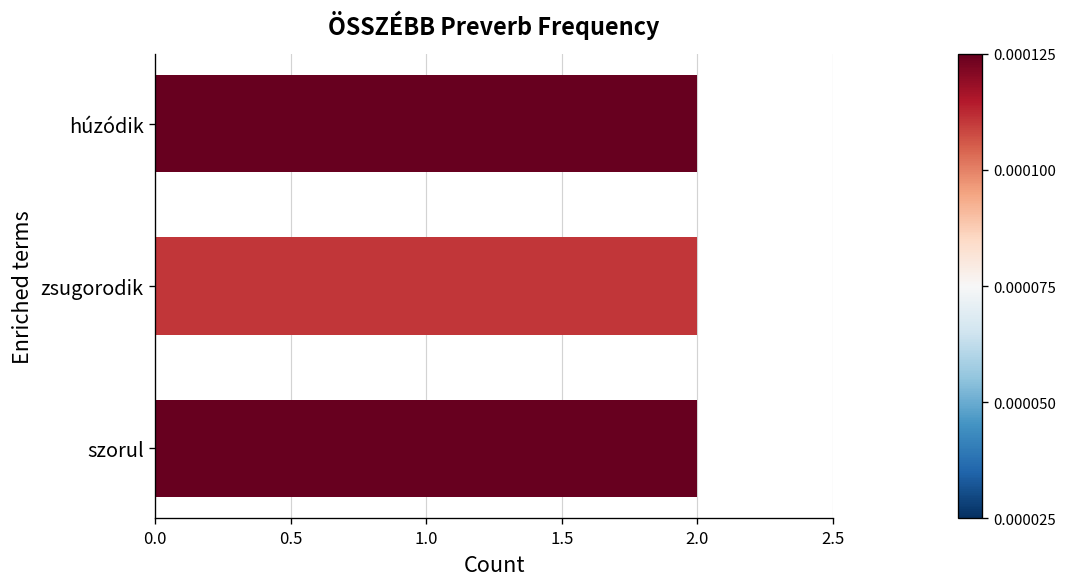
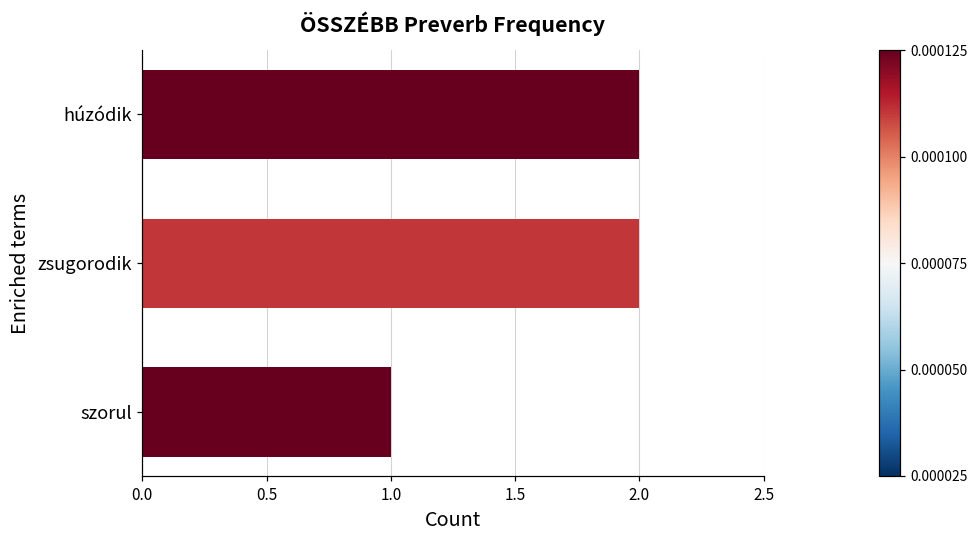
  {
    "húzódik": 2,
    "zsugorodik": 2,
-   "szorul": 2
+   "szorul": 1
  }
